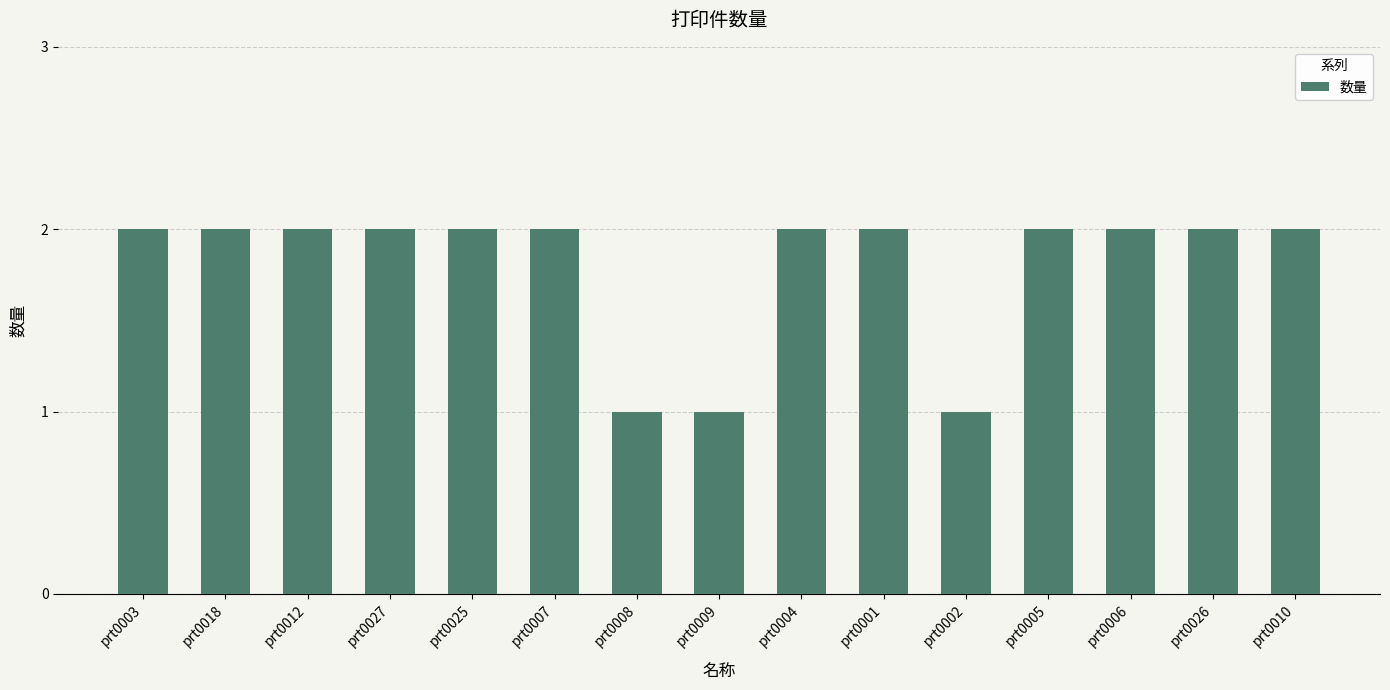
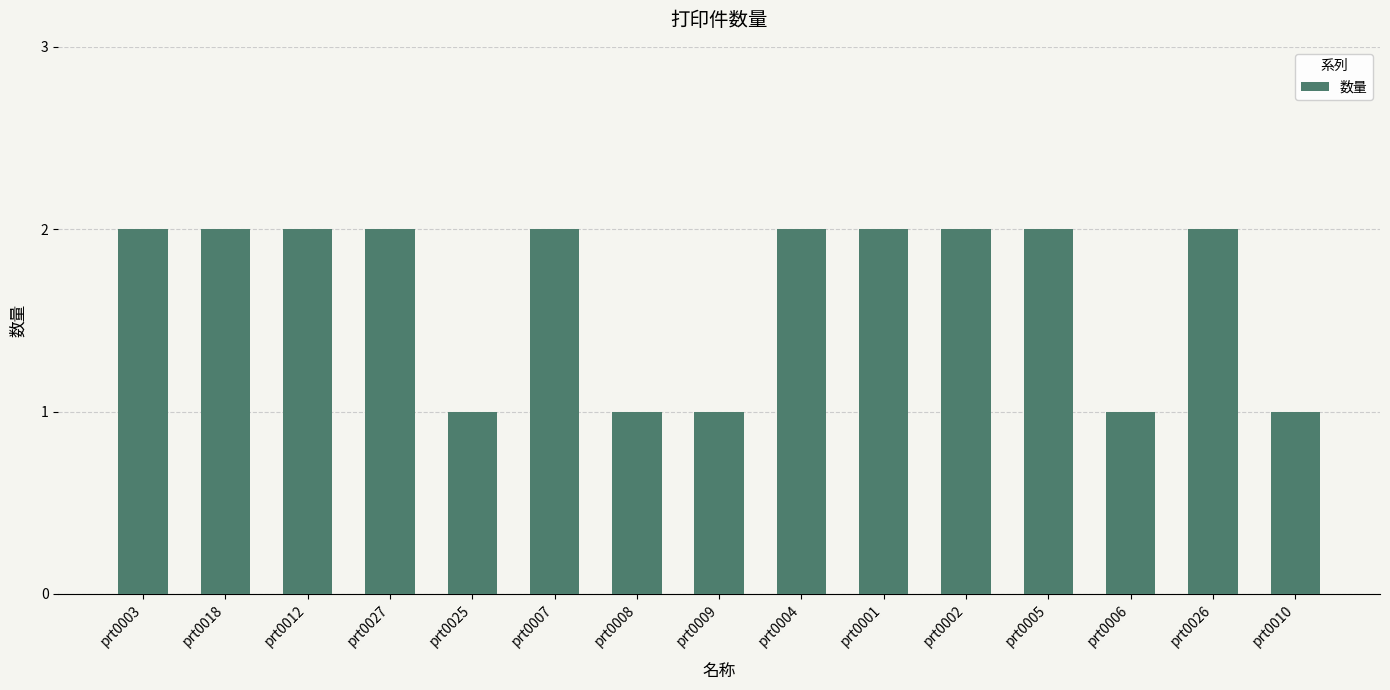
  {
    "prt0003": 2,
    "prt0018": 2,
    "prt0012": 2,
    "prt0027": 2,
-   "prt0025": 2,
+   "prt0025": 1,
    "prt0007": 2,
    "prt0008": 1,
    "prt0009": 1,
    "prt0004": 2,
    "prt0001": 2,
-   "prt0002": 1,
+   "prt0002": 2,
    "prt0005": 2,
-   "prt0006": 2,
+   "prt0006": 1,
    "prt0026": 2,
-   "prt0010": 2
+   "prt0010": 1
  }
